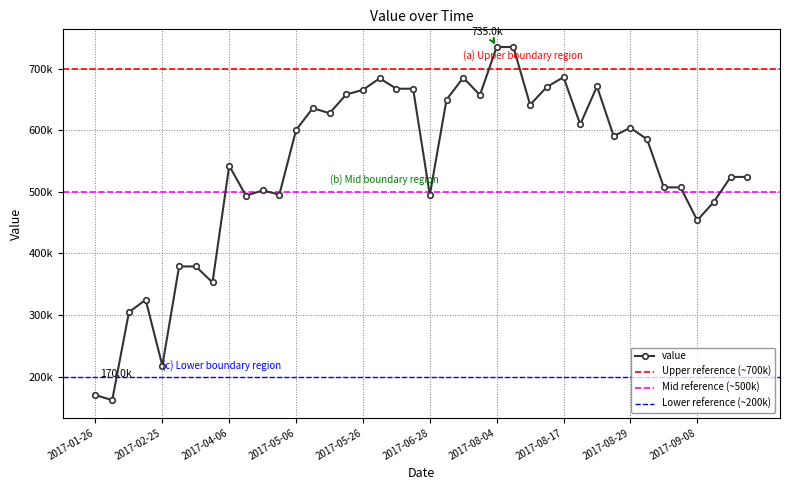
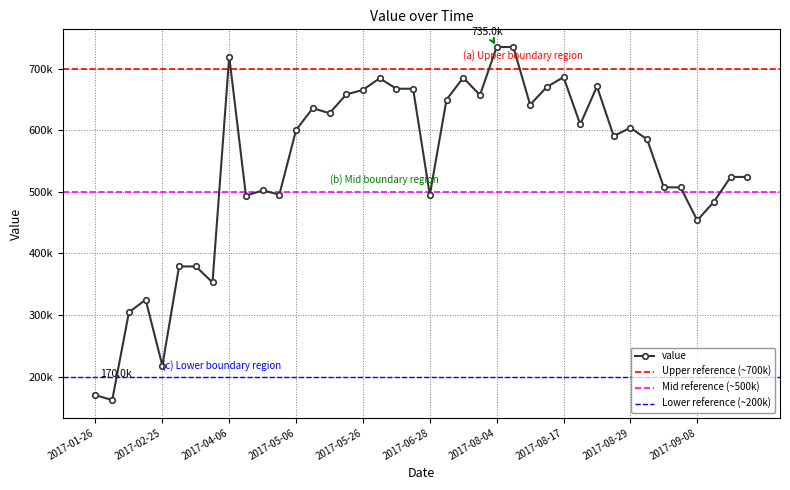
  {
    "2017-02-25": 220000,
-   "2017-04-06": 540000,
+   "2017-04-06": 720000,
    "2017-05-06": 600000,
    "2017-05-26": 670000,
    "2017-06-28": 490000,
    "2017-08-17": 690000,
    "2017-08-29": 600000,
    "2017-09-08": 450000
  }
